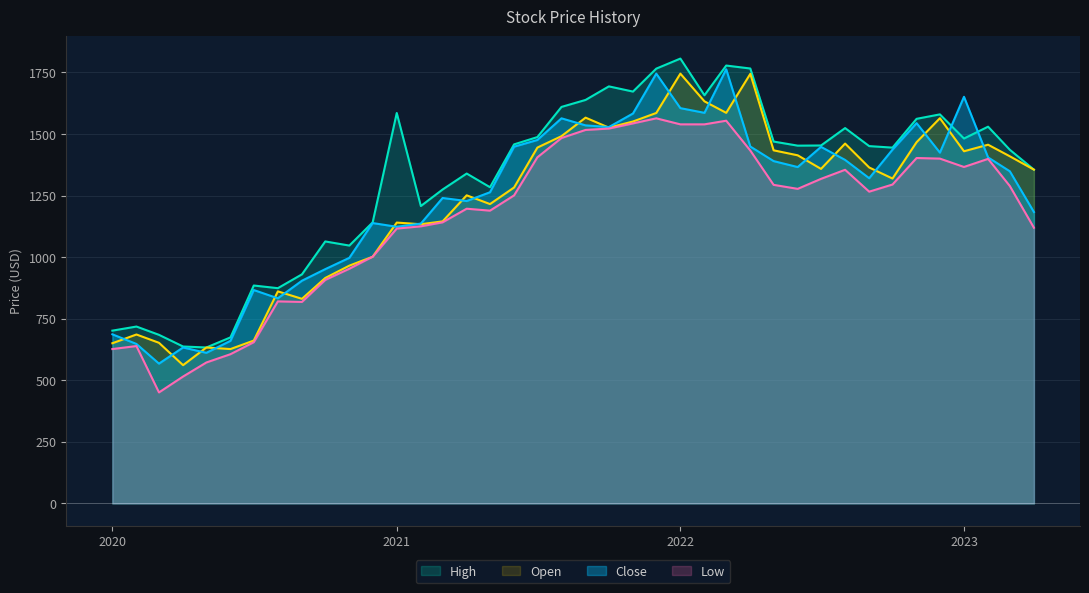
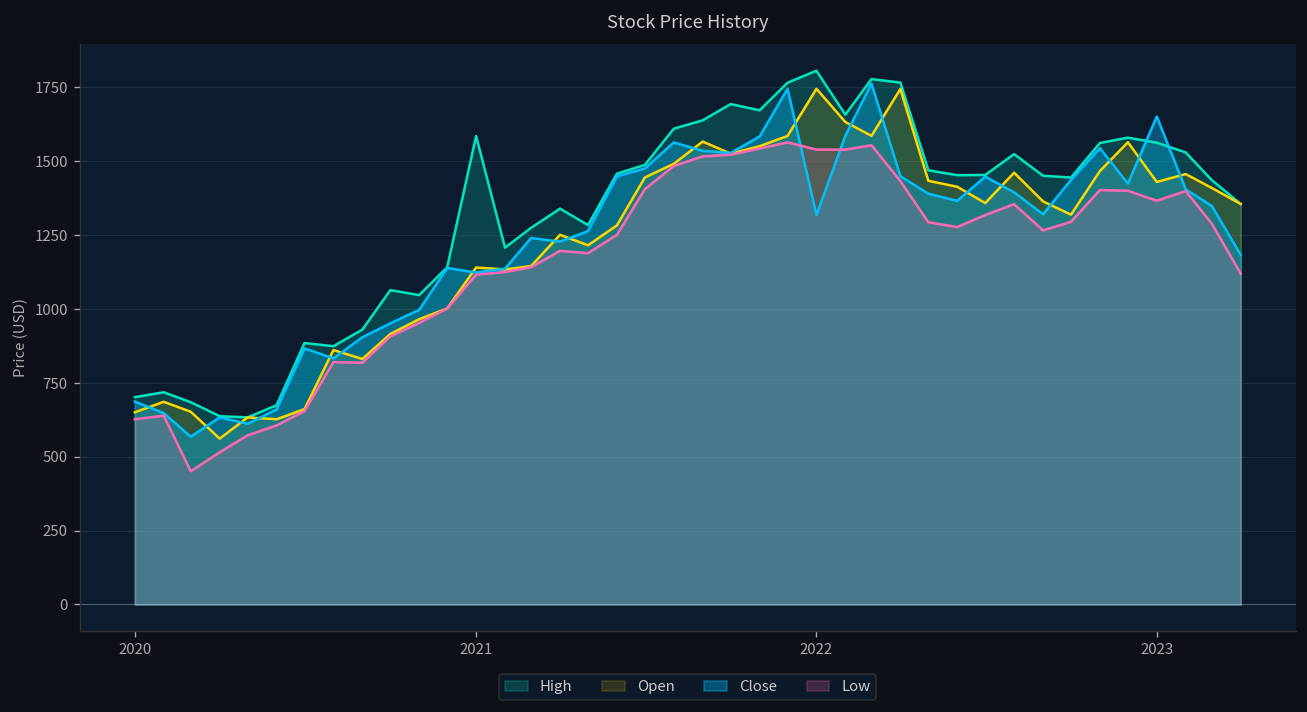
  {
    "High": {
      "2020": 700,
      "2021": 1590,
      "2022": 1810,
-     "2023": 1480
+     "2023": 1560
    },
    "Close": {
      "2020": 690,
-     "2022": 1610,
+     "2022": 1320,
      "2023": 1650
    }
  }
